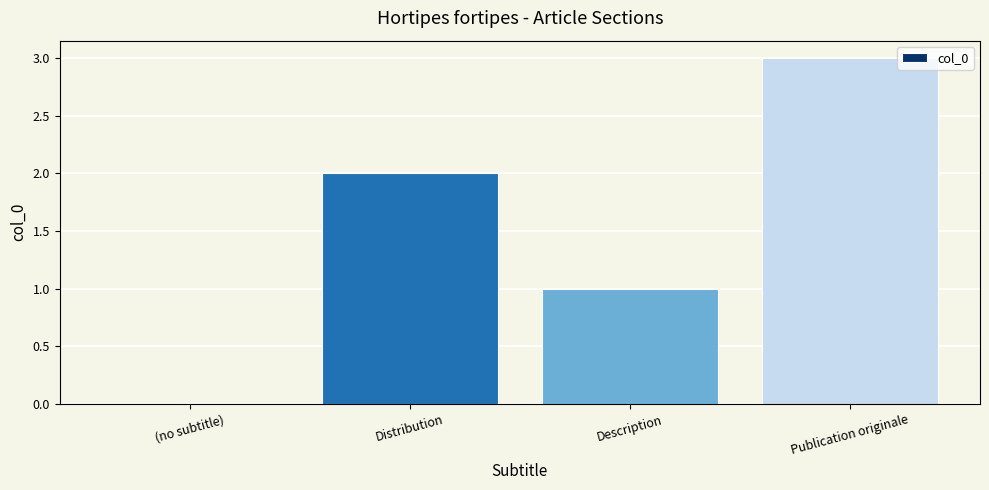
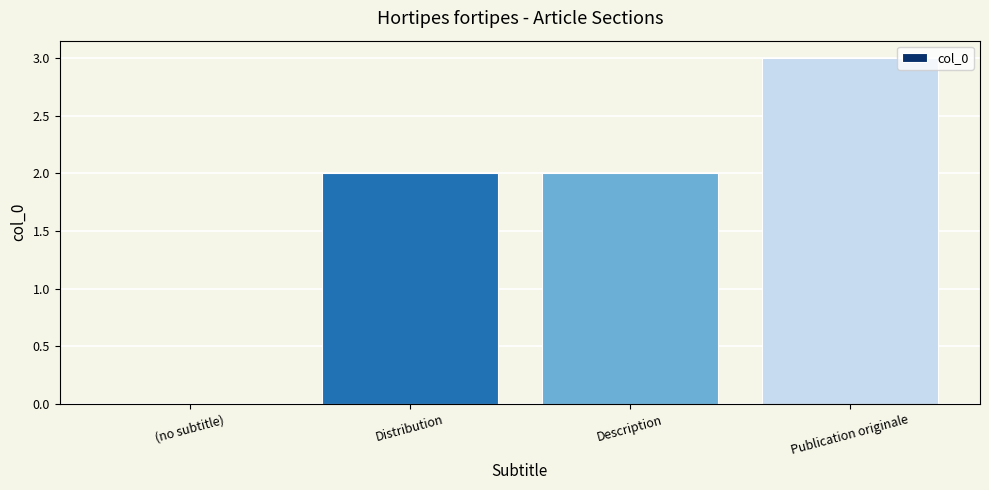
  {
    "(no subtitle)": 0,
    "Distribution": 2,
-   "Description": 1,
+   "Description": 2,
    "Publication originale": 3
  }
